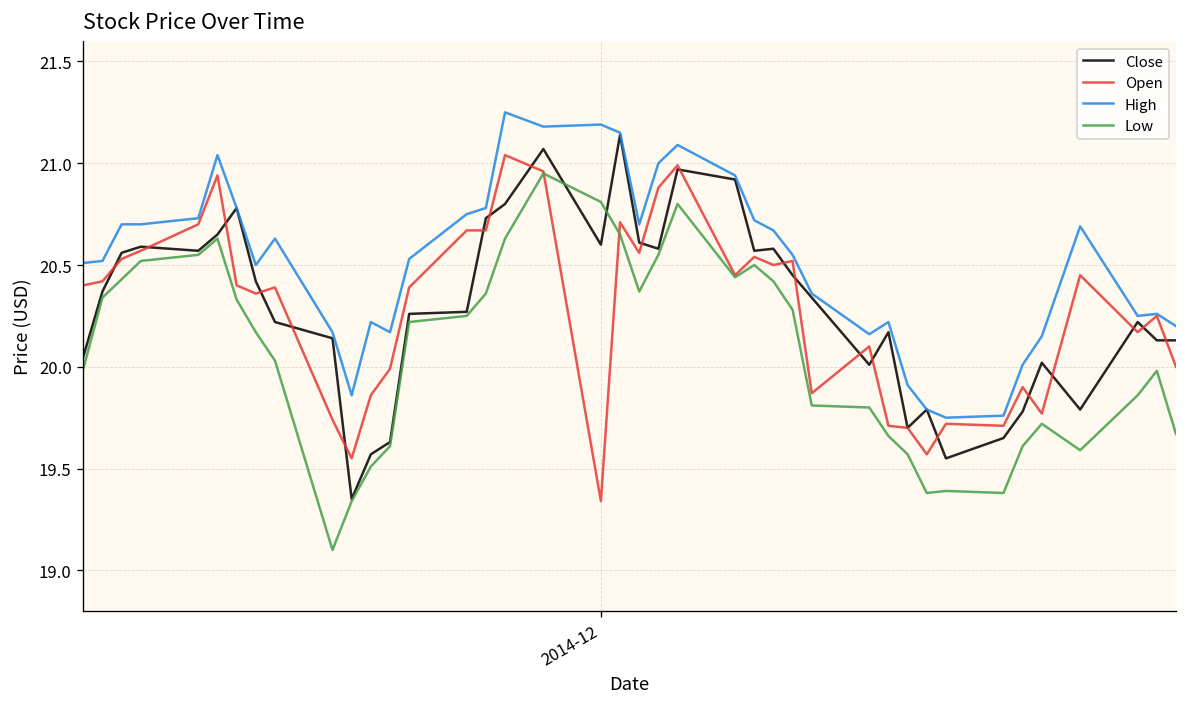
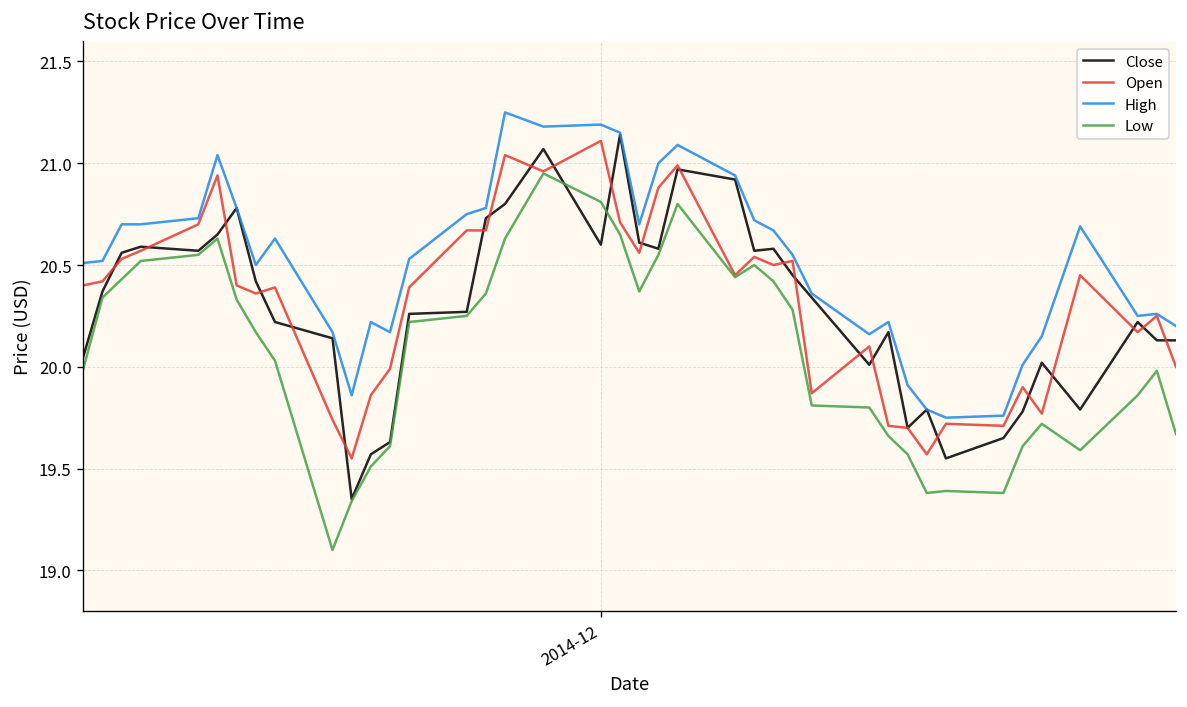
  {
    "Close": {
      "2014-12": 20.60
    },
    "Open": {
-     "2014-12": 19.34
+     "2014-12": 21.11
    },
    "High": {
      "2014-12": 21.19
    },
    "Low": {
      "2014-12": 20.81
    }
  }
